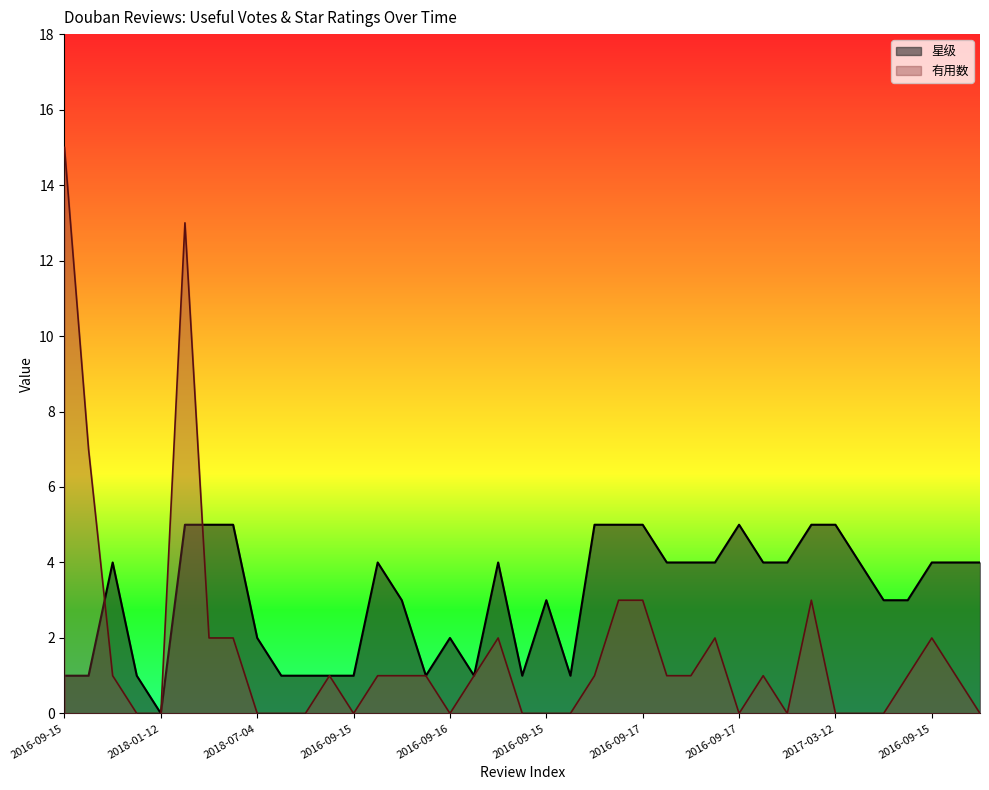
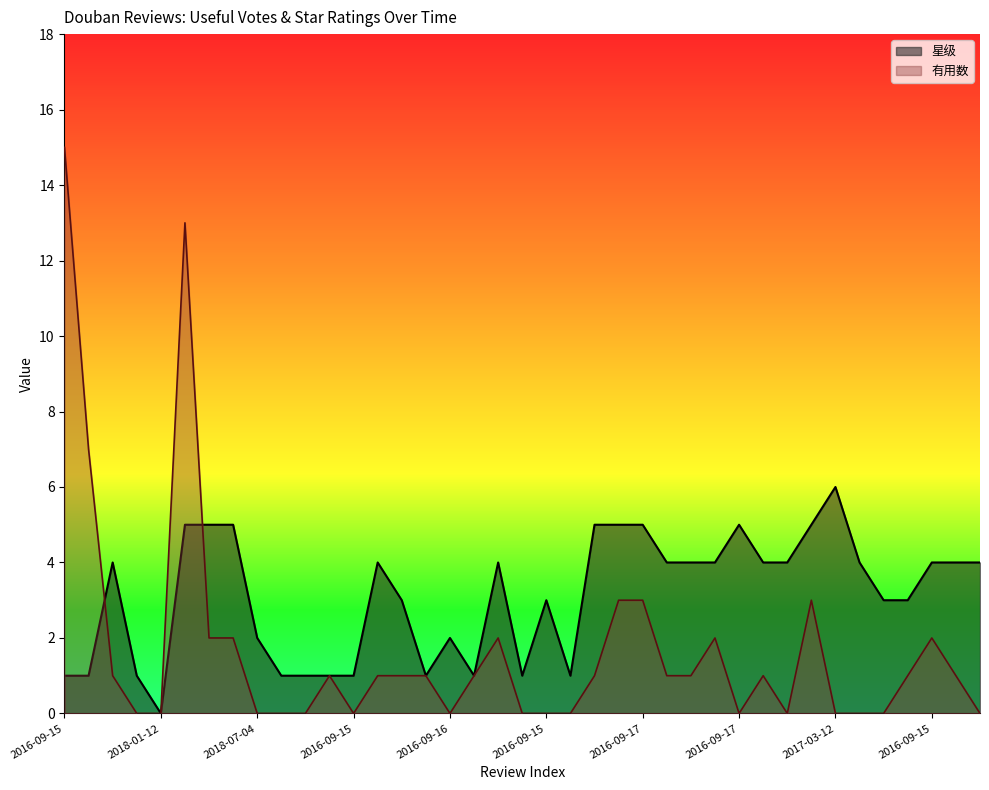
  {
    "星级": {
-     "2017-03-12": 5
+     "2017-03-12": 6
    },
    "有用数": {
      "2017-03-12": 0
    }
  }
